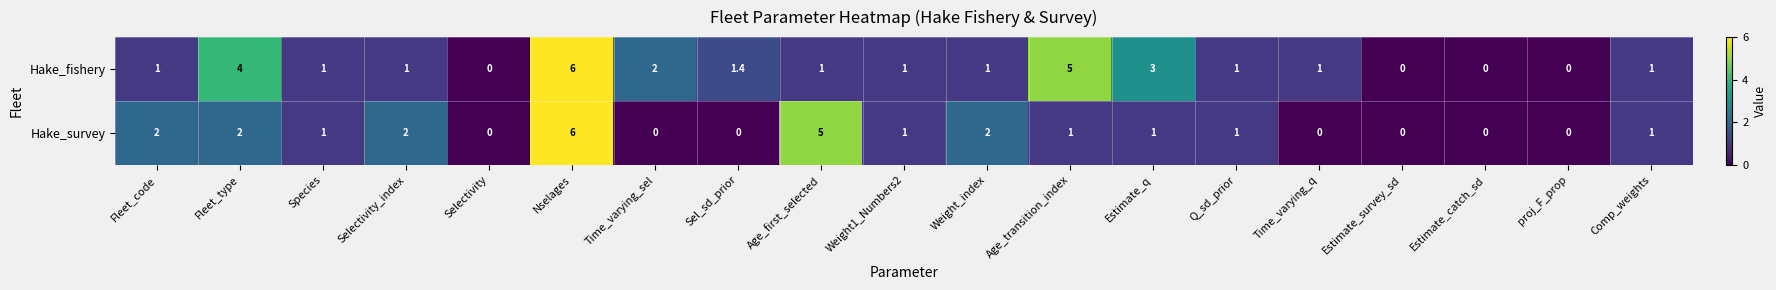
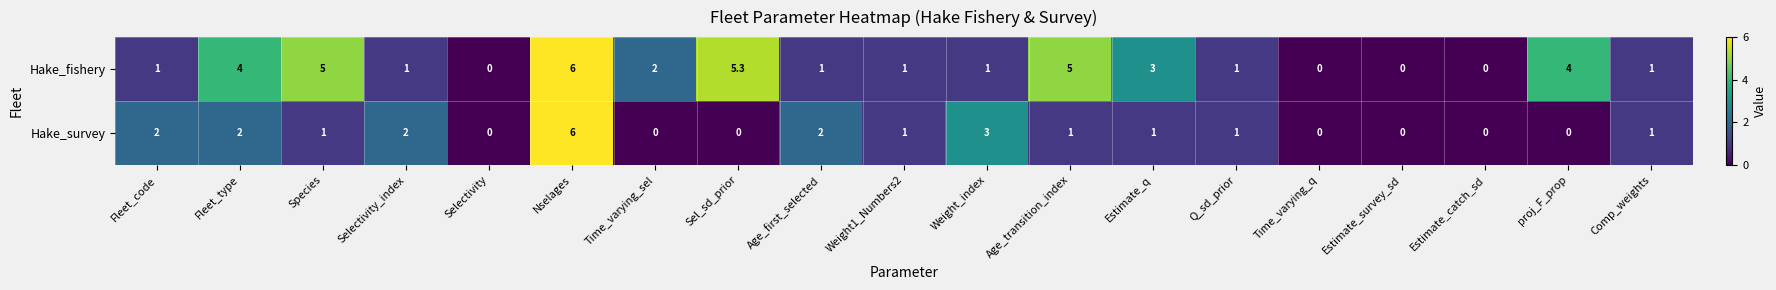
  {
    "Hake_fishery": {
      "Fleet_code": 1,
      "Fleet_type": 4,
-     "Species": 1,
+     "Species": 5,
      "Selectivity_index": 1,
      "Selectivity": 0,
      "Nselages": 6,
      "Time_varying_sel": 2,
-     "Sel_sd_prior": 1.4,
+     "Sel_sd_prior": 5.3,
      "Age_first_selected": 1,
      "Weight1_Numbers2": 1,
      "Weight_index": 1,
      "Age_transition_index": 5,
      "Estimate_q": 3,
      "Q_sd_prior": 1,
-     "Time_varying_q": 1,
+     "Time_varying_q": 0,
      "Estimate_survey_sd": 0,
      "Estimate_catch_sd": 0,
-     "proj_F_prop": 0,
+     "proj_F_prop": 4,
      "Comp_weights": 1
    },
    "Hake_survey": {
      "Fleet_code": 2,
      "Fleet_type": 2,
      "Species": 1,
      "Selectivity_index": 2,
      "Selectivity": 0,
      "Nselages": 6,
      "Time_varying_sel": 0,
      "Sel_sd_prior": 0,
-     "Age_first_selected": 5,
+     "Age_first_selected": 2,
      "Weight1_Numbers2": 1,
-     "Weight_index": 2,
+     "Weight_index": 3,
      "Age_transition_index": 1,
      "Estimate_q": 1,
      "Q_sd_prior": 1,
      "Time_varying_q": 0,
      "Estimate_survey_sd": 0,
      "Estimate_catch_sd": 0,
      "proj_F_prop": 0,
      "Comp_weights": 1
    }
  }
